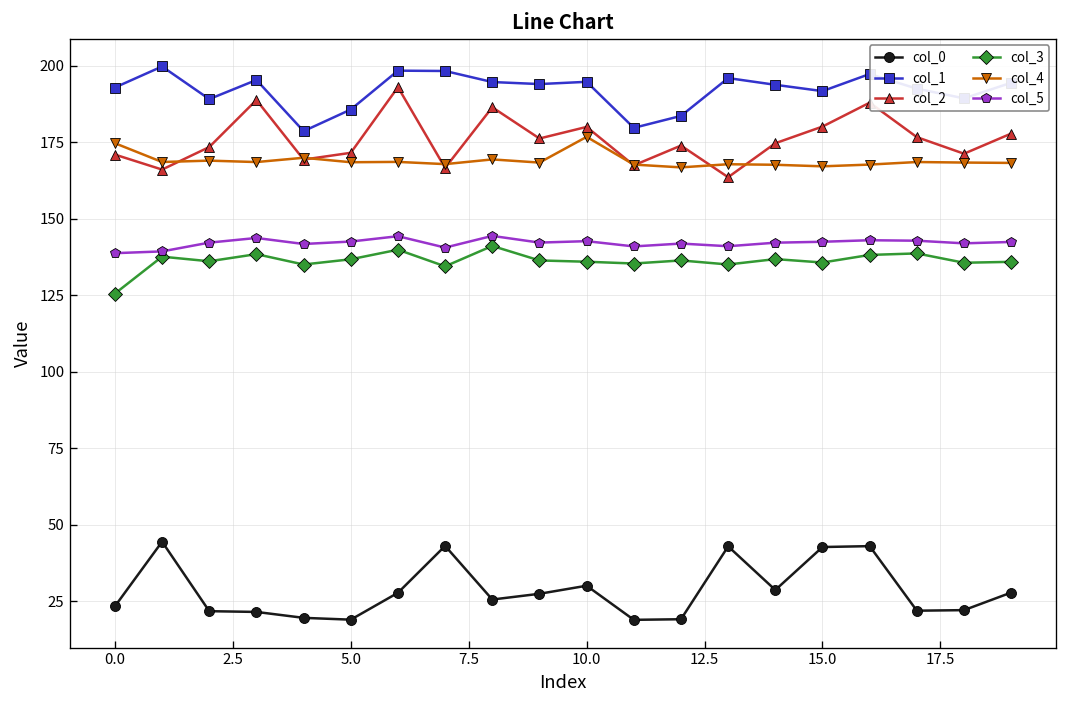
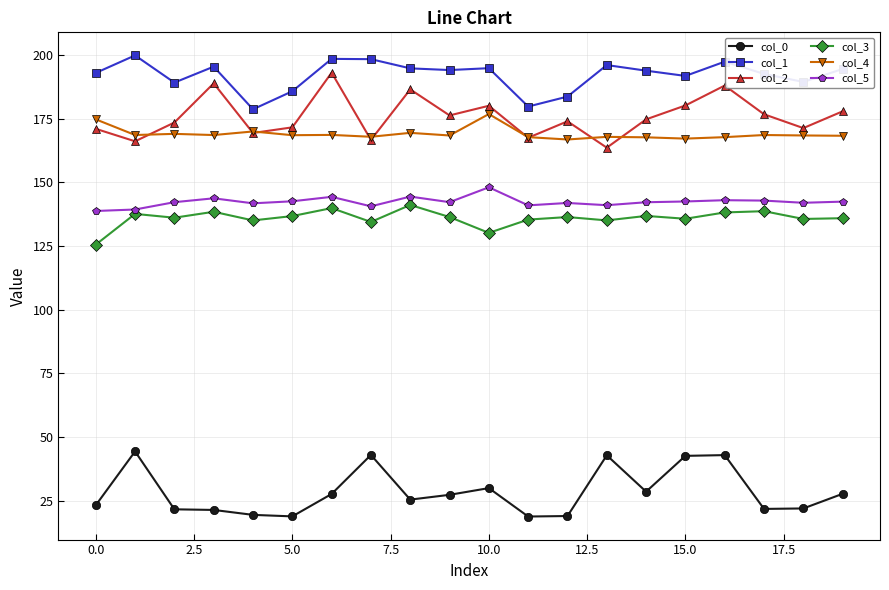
  {
    "col_0": {
      "0.0": 23,
      "5.0": 19,
      "10.0": 30,
      "15.0": 43
    },
    "col_1": {
      "0.0": 193,
      "5.0": 186,
      "10.0": 195,
      "15.0": 192
    },
    "col_2": {
      "0.0": 171,
      "5.0": 172,
      "10.0": 180,
      "15.0": 180
    },
    "col_3": {
      "0.0": 126,
      "5.0": 137,
-     "10.0": 136,
+     "10.0": 130,
      "15.0": 136
    },
    "col_4": {
      "0.0": 175,
      "5.0": 169,
      "10.0": 177,
      "15.0": 167
    },
    "col_5": {
      "0.0": 139,
      "5.0": 143,
-     "10.0": 143,
+     "10.0": 148,
      "15.0": 142
    }
  }
